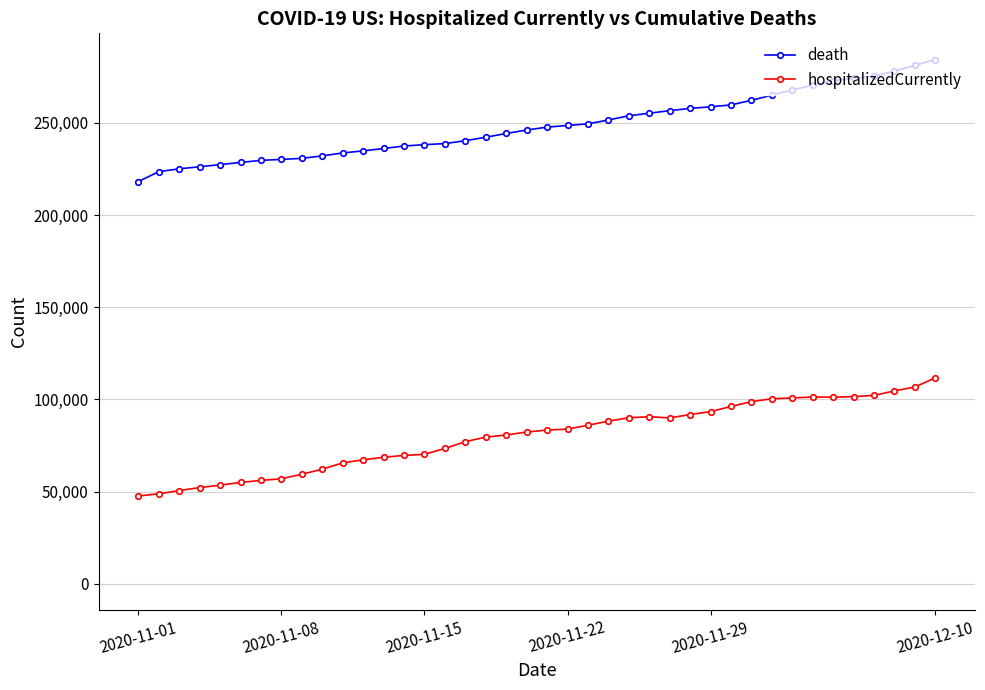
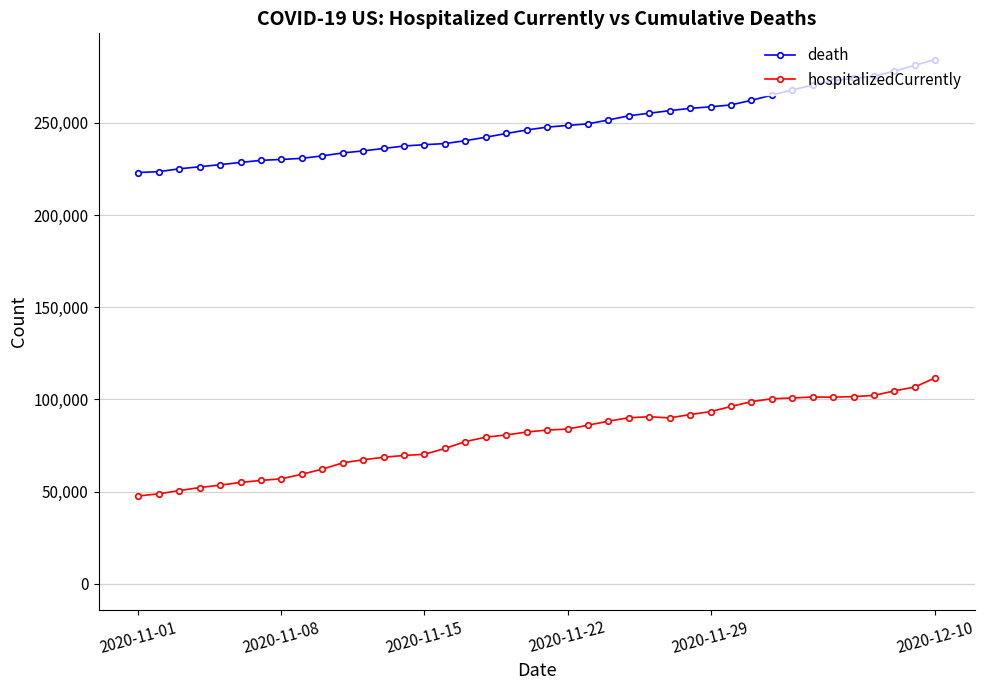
  {
    "death": {
-     "2020-11-01": "218,000"
+     "2020-11-01": "223,000"
    },
    "hospitalizedCurrently": {
      "2020-11-01": "48,000",
      "2020-12-10": "112,000"
    }
  }
